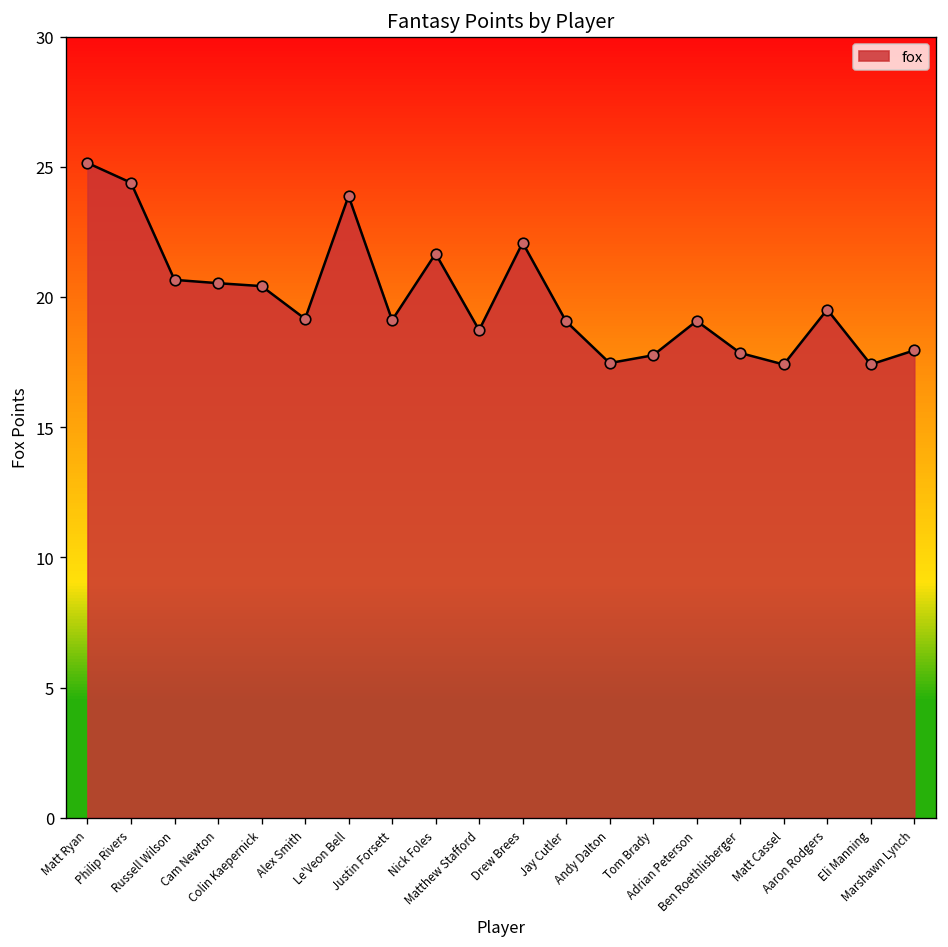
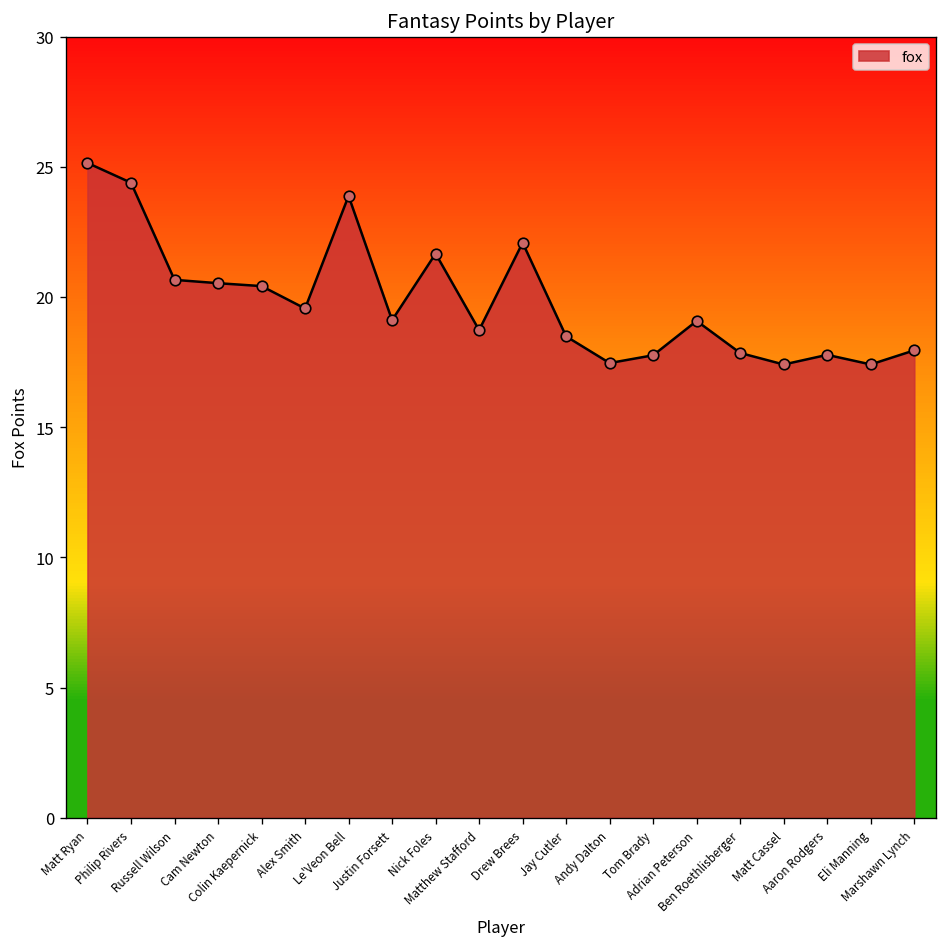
  {
    "Matt Ryan": 25.1,
    "Philip Rivers": 24.4,
    "Russell Wilson": 20.7,
    "Cam Newton": 20.5,
    "Colin Kaepernick": 20.4,
-   "Alex Smith": 19.2,
+   "Alex Smith": 19.6,
    "Le'Veon Bell": 23.9,
    "Justin Forsett": 19.1,
    "Nick Foles": 21.7,
    "Matthew Stafford": 18.7,
    "Drew Brees": 22.1,
-   "Jay Cutler": 19.1,
+   "Jay Cutler": 18.5,
    "Andy Dalton": 17.5,
    "Tom Brady": 17.8,
    "Adrian Peterson": 19.1,
    "Ben Roethlisberger": 17.9,
    "Matt Cassel": 17.4,
-   "Aaron Rodgers": 19.5,
+   "Aaron Rodgers": 17.8,
    "Eli Manning": 17.4,
    "Marshawn Lynch": 18.0
  }
